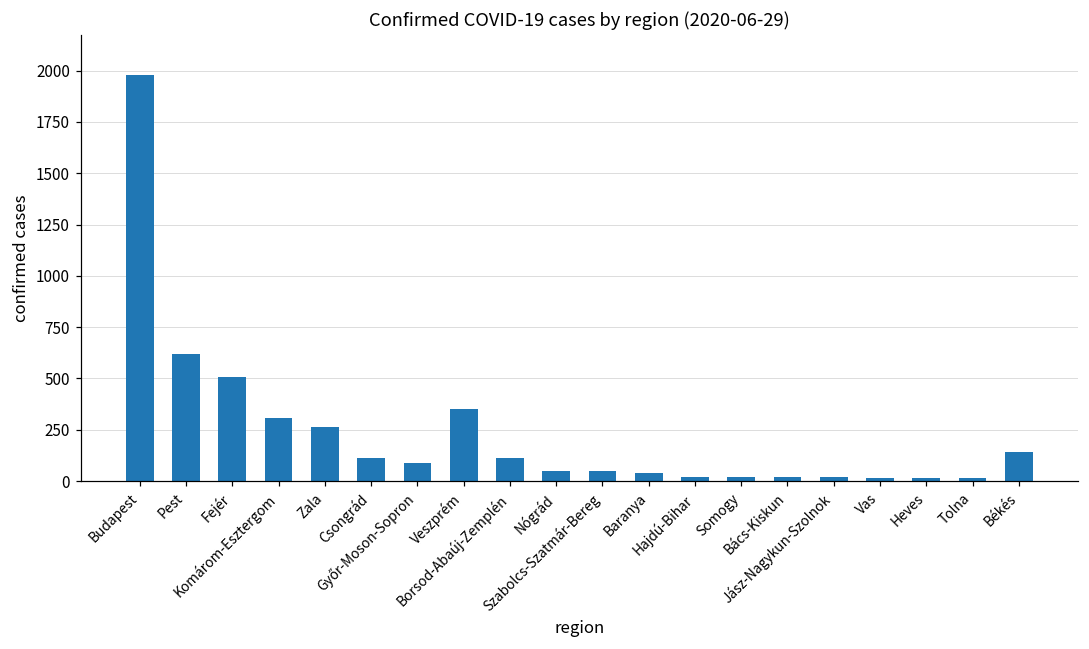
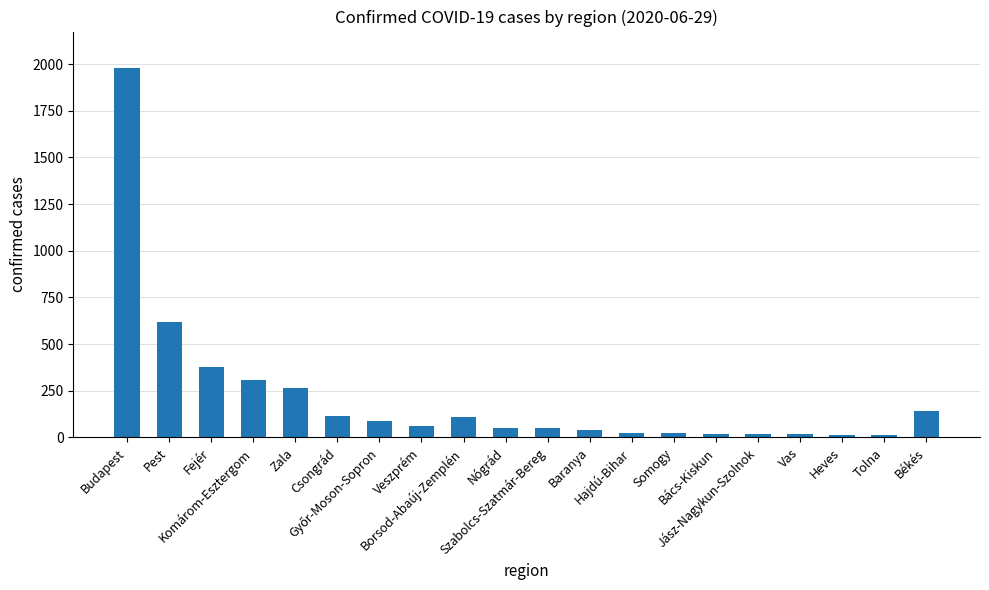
  {
    "Budapest": 1980,
    "Pest": 620,
-   "Fejér": 510,
+   "Fejér": 380,
    "Komárom-Esztergom": 310,
    "Zala": 260,
    "Csongrád": 110,
    "Győr-Moson-Sopron": 90,
-   "Veszprém": 350,
+   "Veszprém": 60,
    "Borsod-Abaúj-Zemplén": 110,
    "Nógrád": 50,
    "Szabolcs-Szatmár-Bereg": 50,
    "Baranya": 40,
    "Hajdú-Bihar": 20,
    "Somogy": 20,
    "Bács-Kiskun": 20,
    "Jász-Nagykun-Szolnok": 20,
    "Vas": 20,
    "Heves": 10,
    "Békés": 140
  }
